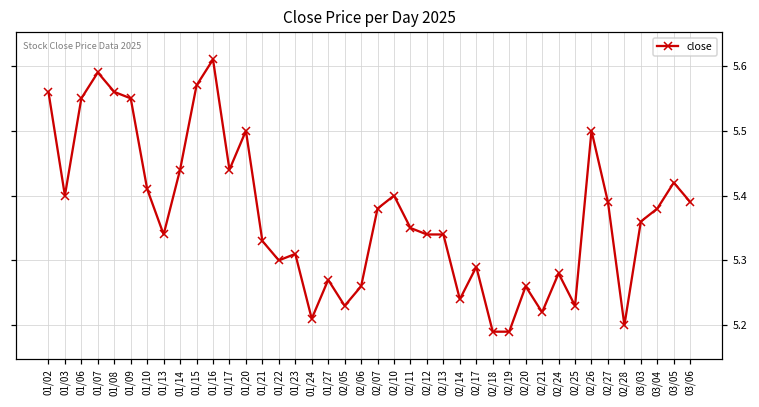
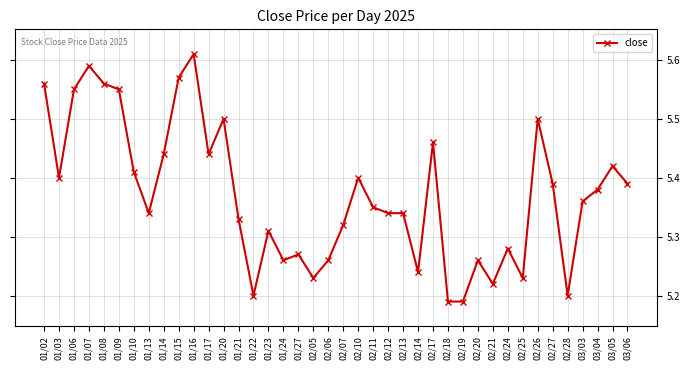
  {
    "01/02": 5.56,
    "01/03": 5.40,
    "01/06": 5.55,
    "01/08": 5.56,
    "01/09": 5.55,
    "01/10": 5.41,
    "01/13": 5.34,
    "01/14": 5.44,
    "01/15": 5.57,
    "01/16": 5.61,
    "01/17": 5.44,
    "01/20": 5.50,
    "01/21": 5.33,
-   "01/22": 5.3,
+   "01/22": 5.2,
    "01/23": 5.31,
-   "01/24": 5.21,
+   "01/24": 5.26,
    "01/27": 5.27,
    "02/05": 5.23,
    "02/06": 5.26,
-   "02/07": 5.38,
+   "02/07": 5.32,
    "02/10": 5.40,
    "02/11": 5.35,
    "02/12": 5.34,
    "02/13": 5.34,
    "02/14": 5.24,
-   "02/17": 5.29,
+   "02/17": 5.46,
    "02/18": 5.19,
    "02/19": 5.19,
    "02/20": 5.26,
    "02/21": 5.22,
    "02/24": 5.28,
    "02/25": 5.23,
    "02/26": 5.50,
    "02/27": 5.39,
    "02/28": 5.20,
    "03/03": 5.36,
    "03/04": 5.38,
    "03/05": 5.42,
    "03/06": 5.39
  }
